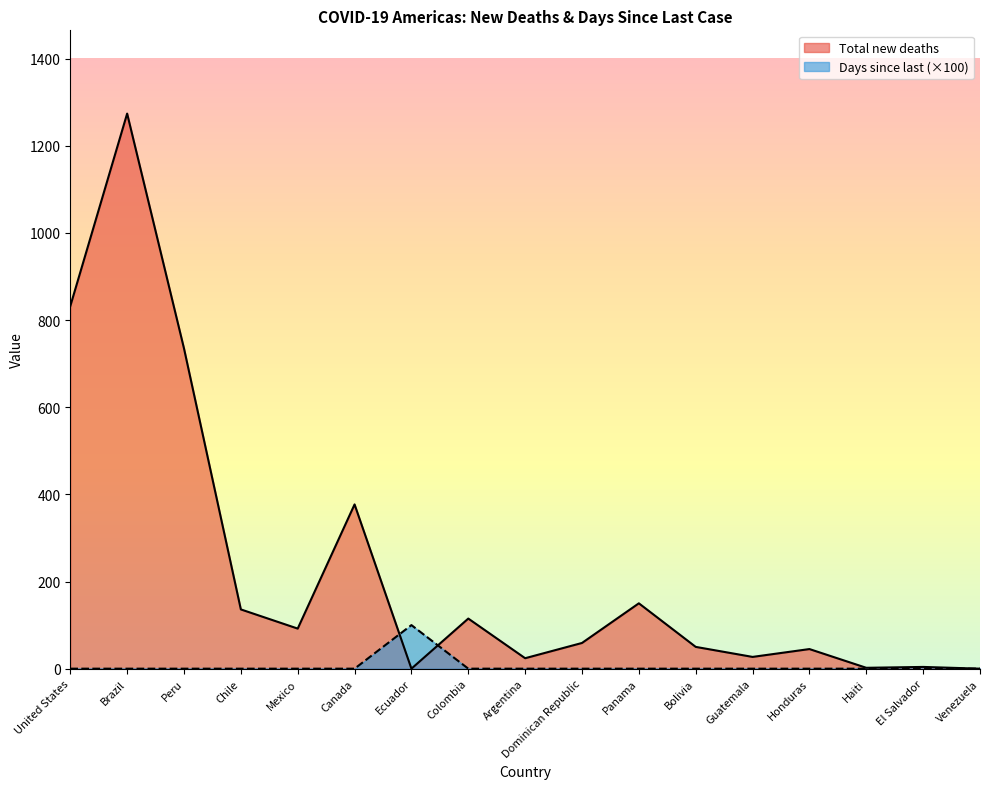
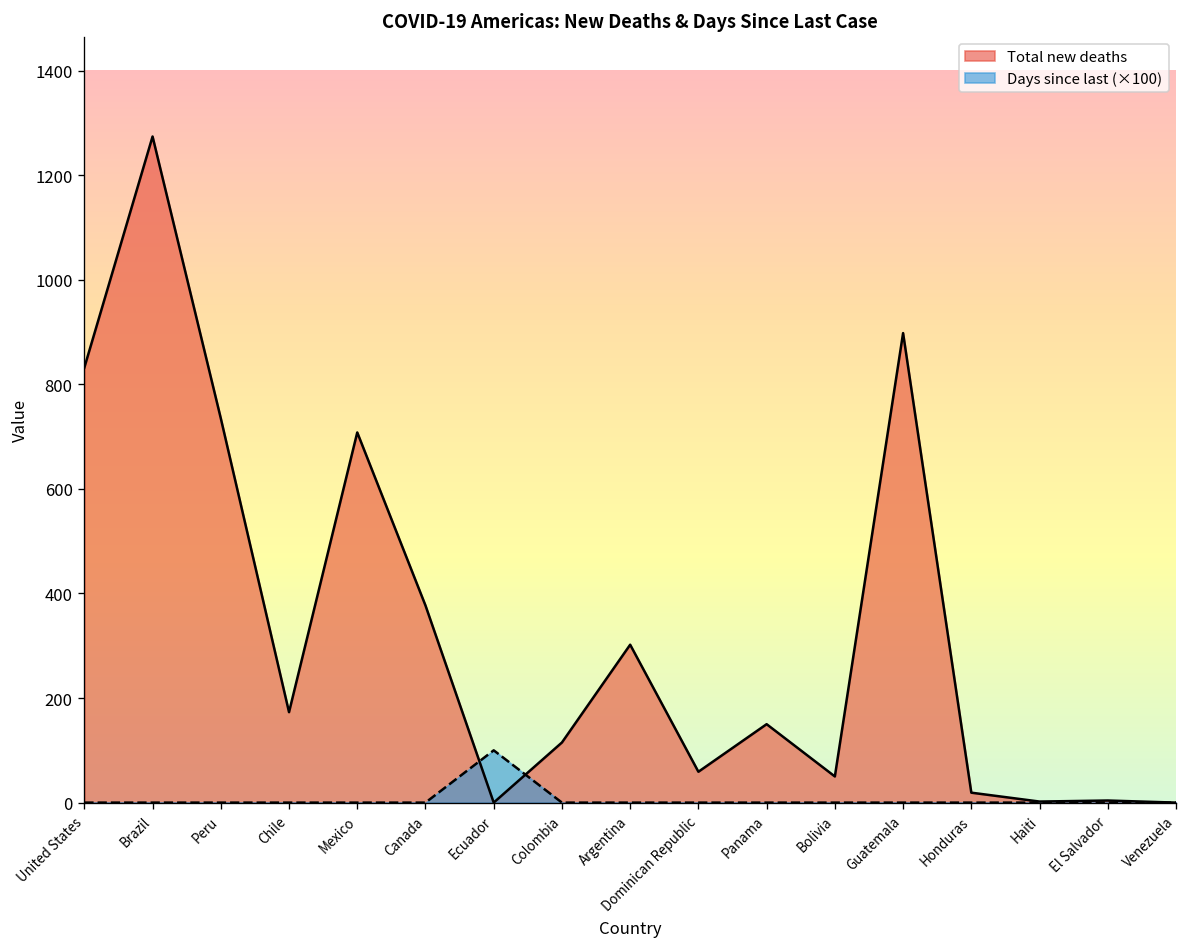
  {
    "Total new deaths": {
      "United States": 830,
      "Brazil": 1270,
      "Peru": 740,
-     "Chile": 140,
-     "Mexico": 90,
+     "Chile": 170,
+     "Mexico": 710,
      "Canada": 380,
      "Ecuador": 0,
      "Colombia": 120,
-     "Argentina": 20,
+     "Argentina": 300,
      "Dominican Republic": 60,
      "Panama": 150,
      "Bolivia": 50,
-     "Guatemala": 30,
-     "Honduras": 50
+     "Guatemala": 900,
+     "Honduras": 20
    },
    "Days since last (×100)": {
      "United States": 0,
      "Brazil": 0,
      "Peru": 0,
      "Chile": 0,
      "Mexico": 0,
      "Canada": 0,
      "Ecuador": 100,
      "Colombia": 0,
      "Argentina": 0,
      "Dominican Republic": 0,
      "Panama": 0,
      "Bolivia": 0,
      "Guatemala": 0,
      "Honduras": 0
    }
  }
